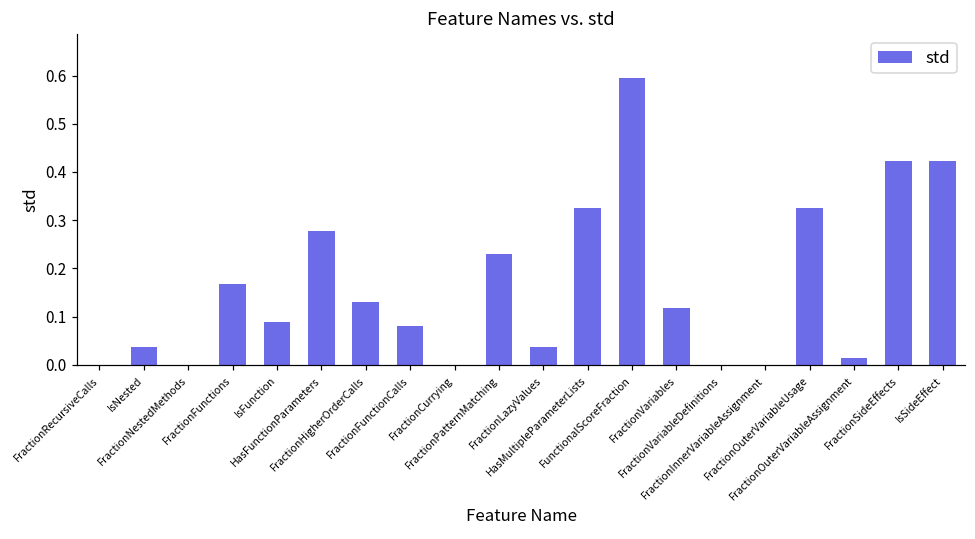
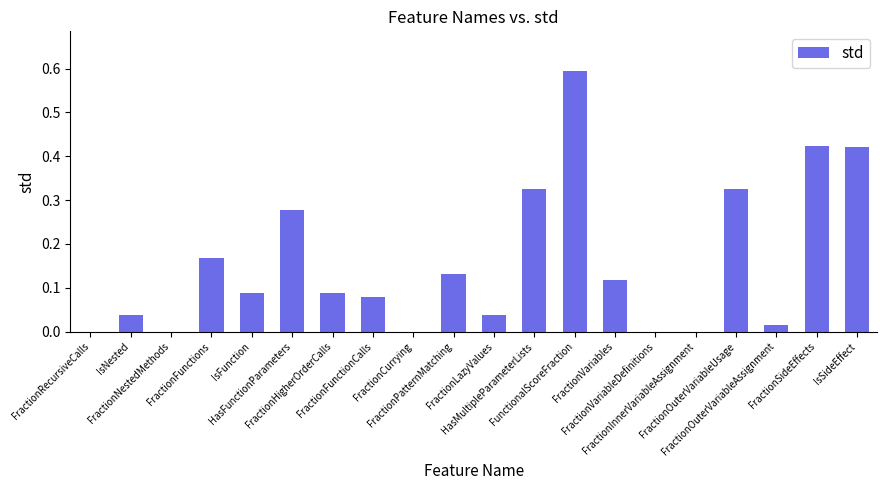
  {
    "FractionRecursiveCalls": 0.00,
    "IsNested": 0.04,
    "FractionNestedMethods": 0.00,
    "FractionFunctions": 0.17,
    "IsFunction": 0.09,
    "HasFunctionParameters": 0.28,
-   "FractionHigherOrderCalls": 0.13,
+   "FractionHigherOrderCalls": 0.09,
    "FractionFunctionCalls": 0.08,
    "FractionCurrying": 0.00,
-   "FractionPatternMatching": 0.23,
+   "FractionPatternMatching": 0.13,
    "FractionLazyValues": 0.04,
    "HasMultipleParameterLists": 0.33,
    "FunctionalScoreFraction": 0.60,
    "FractionVariables": 0.12,
    "FractionVariableDefinitions": 0.00,
    "FractionInnerVariableAssignment": 0.00,
    "FractionOuterVariableUsage": 0.33,
    "FractionOuterVariableAssignment": 0.01,
    "FractionSideEffects": 0.42,
    "IsSideEffect": 0.42
  }
